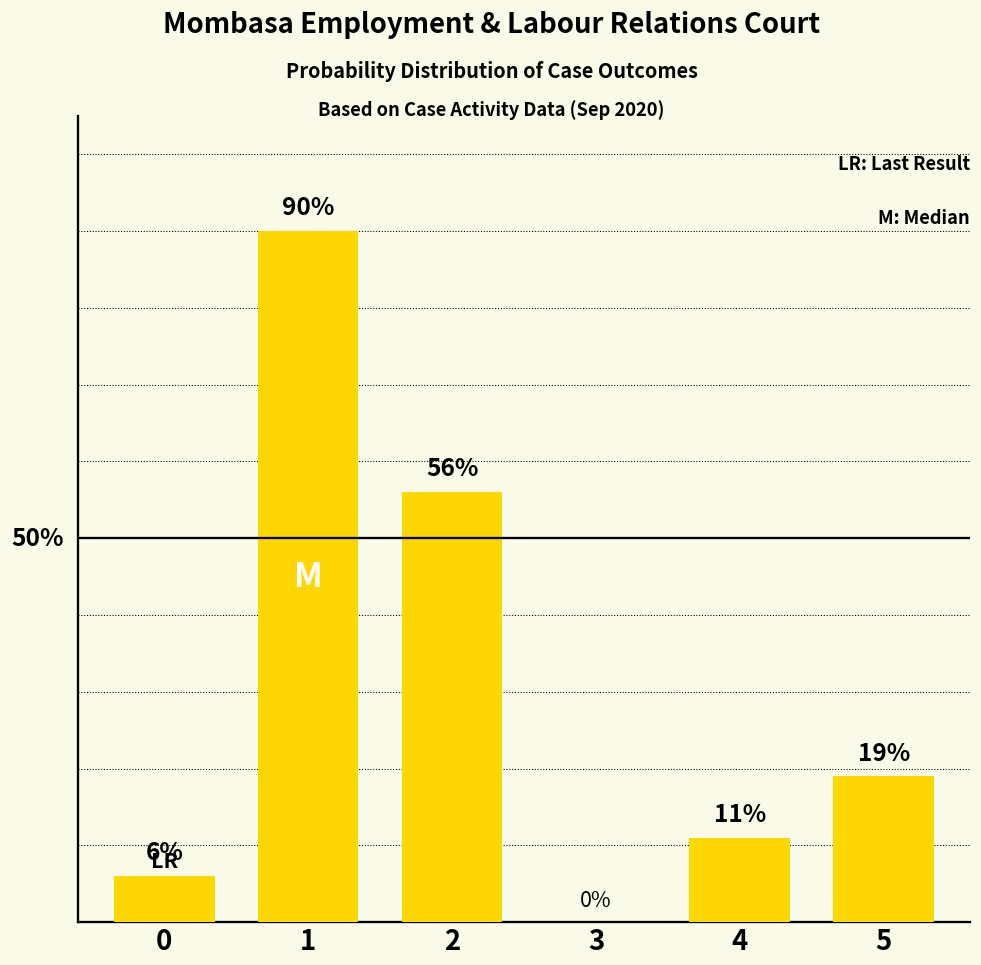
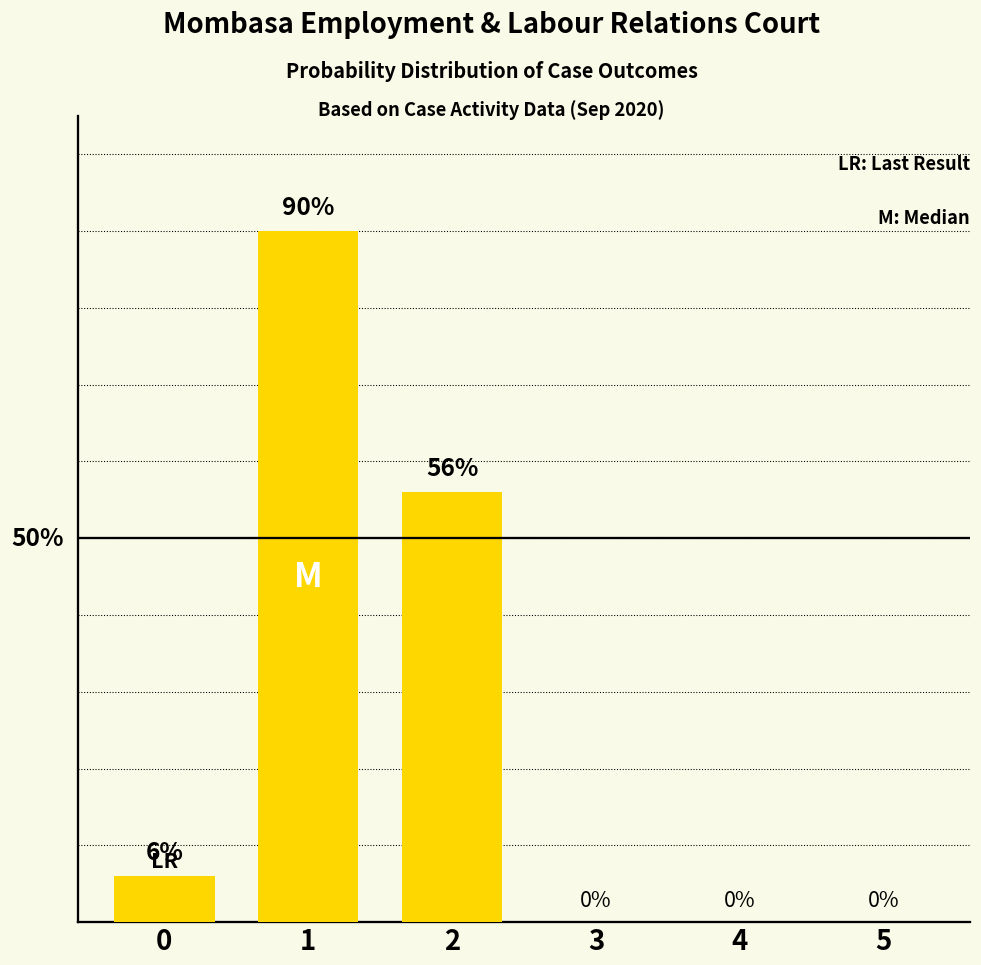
  {
    "1": "90%",
    "2": "56%",
    "3": "0%",
-   "4": "11%",
-   "5": "19%"
+   "4": "0%",
+   "5": "0%"
  }
